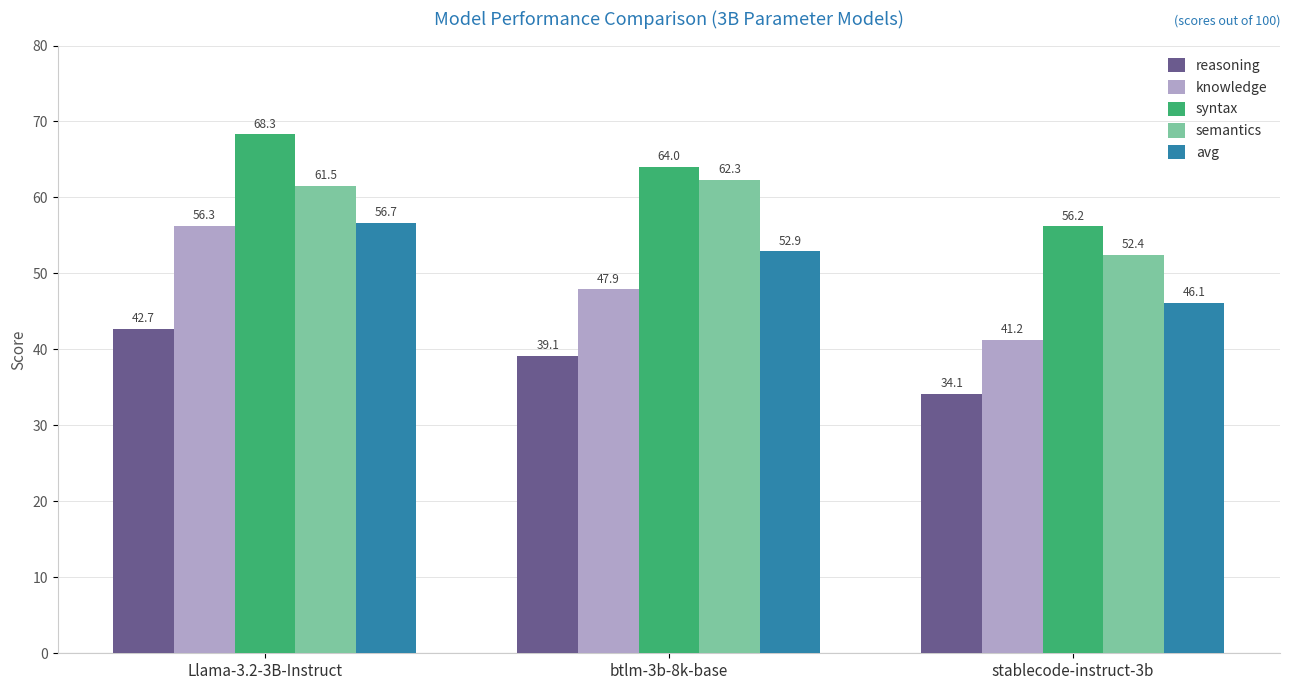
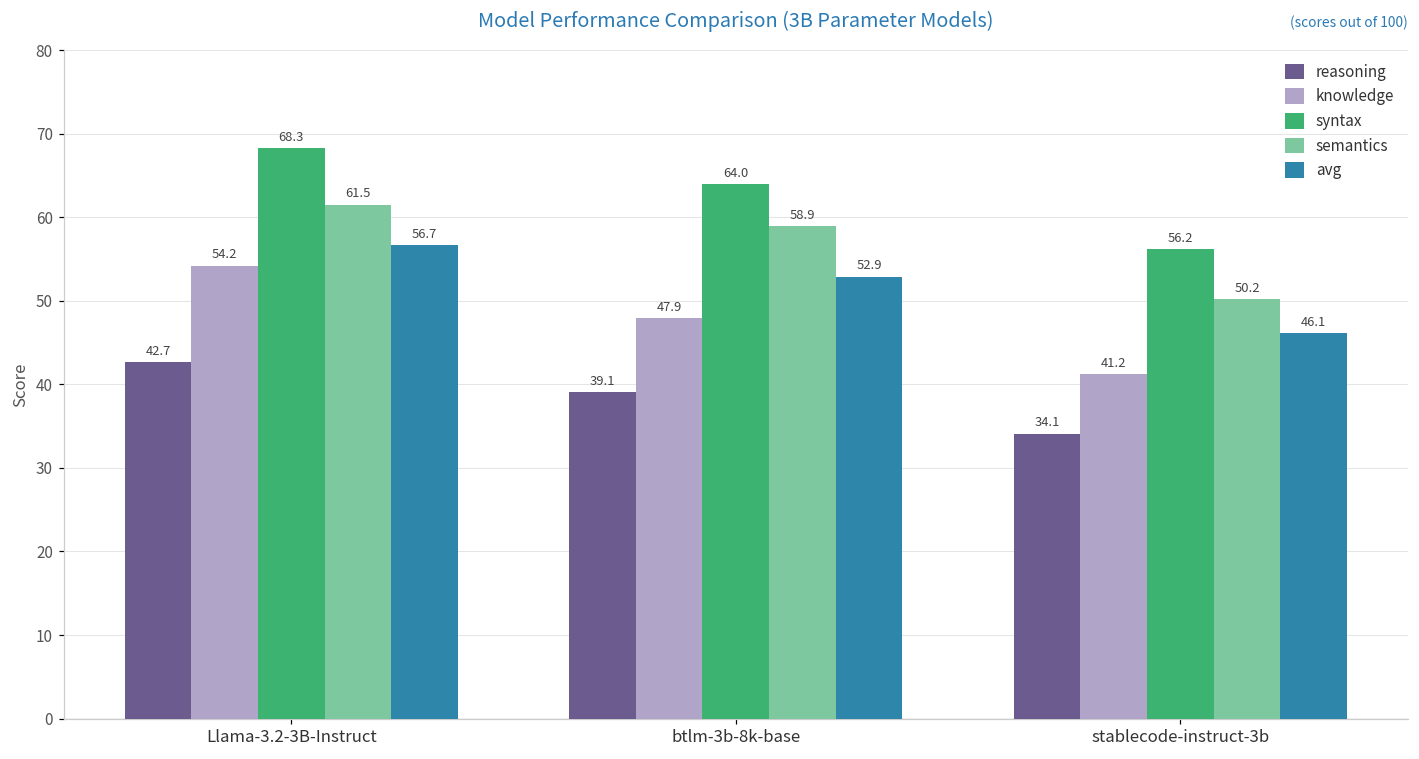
  {
    "reasoning": {
      "Llama-3.2-3B-Instruct": 42.7,
      "btlm-3b-8k-base": 39.1,
      "stablecode-instruct-3b": 34.1
    },
    "knowledge": {
-     "Llama-3.2-3B-Instruct": 56.3,
+     "Llama-3.2-3B-Instruct": 54.2,
      "btlm-3b-8k-base": 47.9,
      "stablecode-instruct-3b": 41.2
    },
    "syntax": {
      "Llama-3.2-3B-Instruct": 68.3,
      "btlm-3b-8k-base": 64.0,
      "stablecode-instruct-3b": 56.2
    },
    "semantics": {
      "Llama-3.2-3B-Instruct": 61.5,
-     "btlm-3b-8k-base": 62.3,
-     "stablecode-instruct-3b": 52.4
+     "btlm-3b-8k-base": 58.9,
+     "stablecode-instruct-3b": 50.2
    },
    "avg": {
      "Llama-3.2-3B-Instruct": 56.7,
      "btlm-3b-8k-base": 52.9,
      "stablecode-instruct-3b": 46.1
    }
  }
